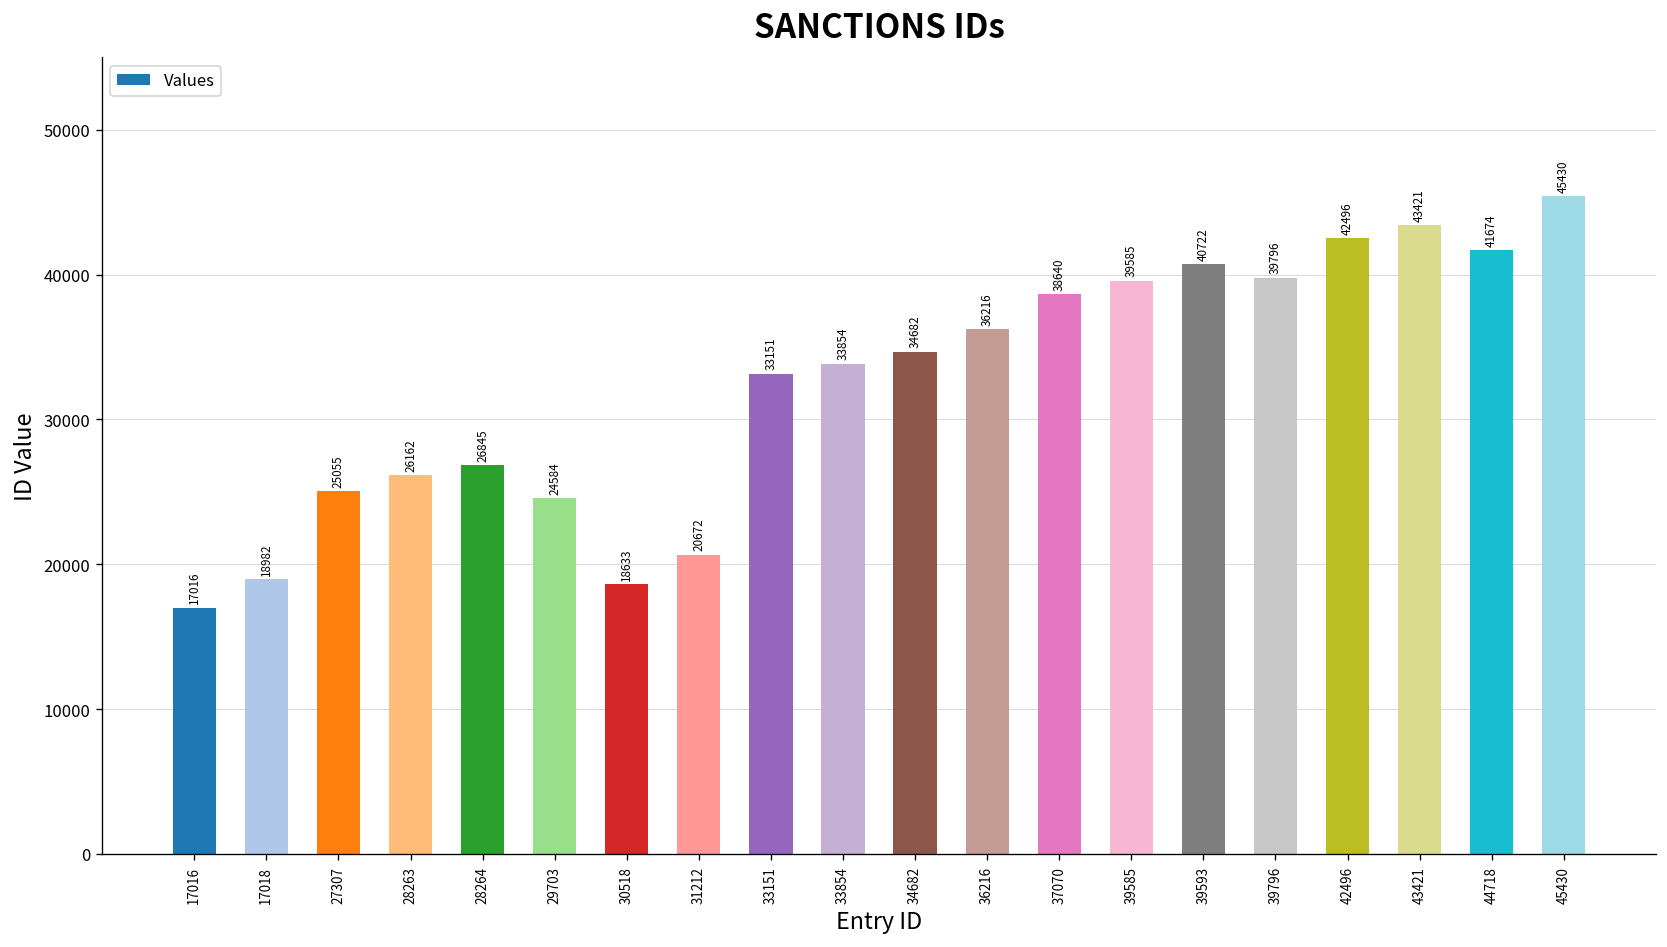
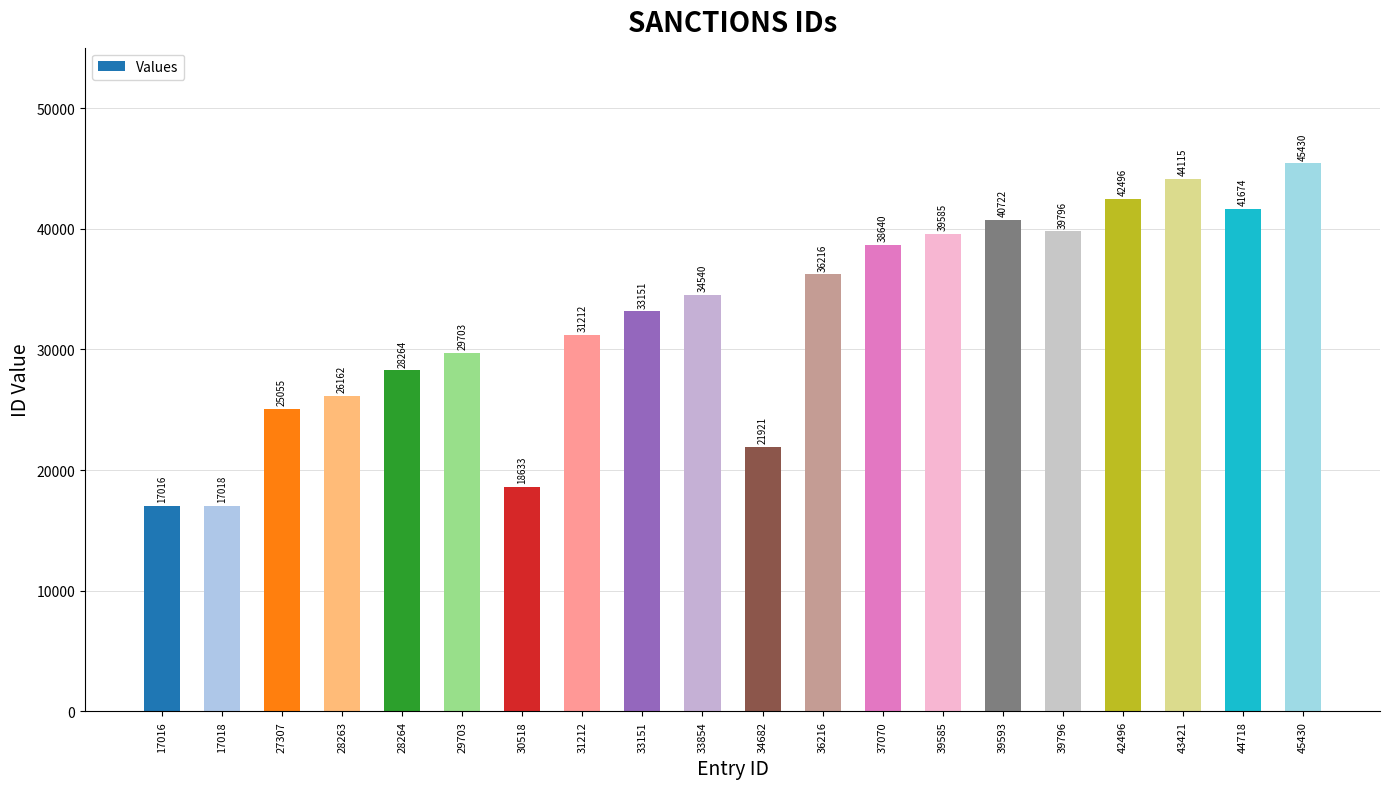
  {
    "17016": 17016,
-   "17018": 18982,
+   "17018": 17018,
    "27307": 25055,
    "28263": 26162,
-   "28264": 26845,
-   "29703": 24584,
+   "28264": 28264,
+   "29703": 29703,
    "30518": 18633,
-   "31212": 20672,
+   "31212": 31212,
    "33151": 33151,
-   "33854": 33854,
-   "34682": 34682,
+   "33854": 34540,
+   "34682": 21921,
    "36216": 36216,
    "37070": 38640,
    "39585": 39585,
    "39593": 40722,
    "39796": 39796,
    "42496": 42496,
-   "43421": 43421,
+   "43421": 44115,
    "44718": 41674,
    "45430": 45430
  }
